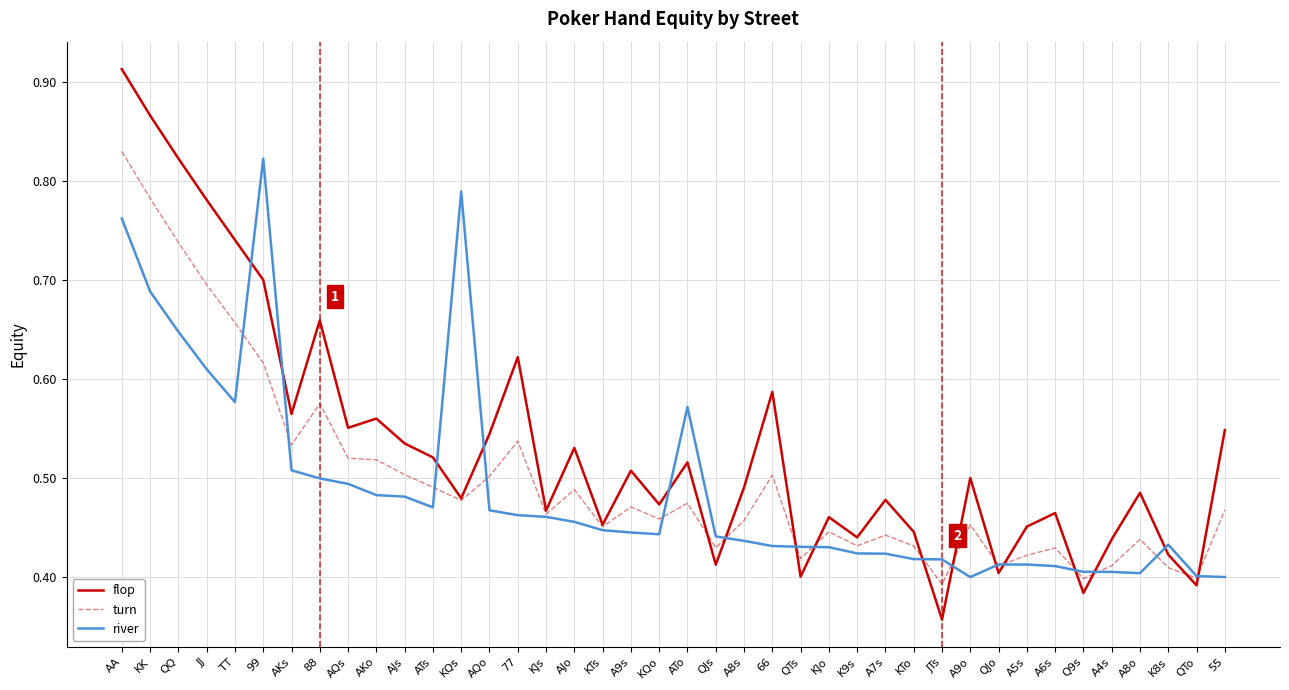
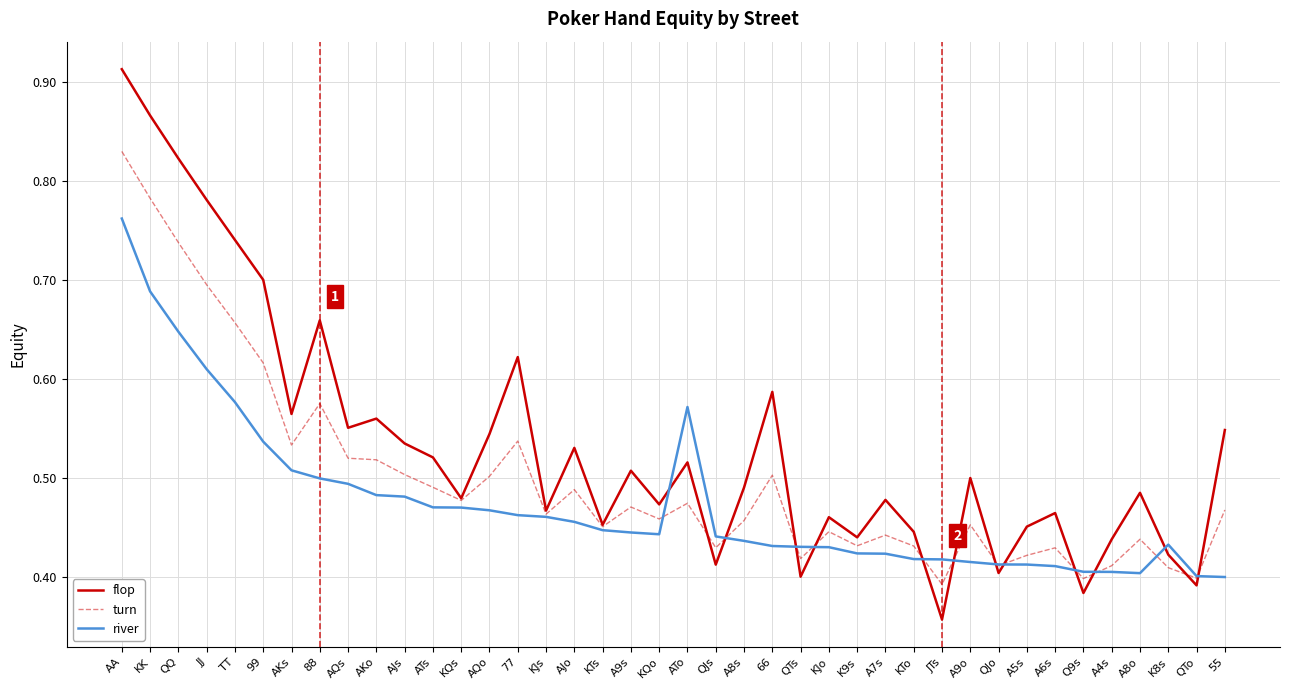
  {
    "river": {
      "AA": 0.76,
      "KK": 0.69,
      "QQ": 0.65,
      "JJ": 0.61,
      "TT": 0.58,
-     "99": 0.82,
+     "99": 0.54,
      "AKs": 0.51,
      "88": 0.50,
      "AQs": 0.49,
      "AKo": 0.48,
      "AJs": 0.48,
      "ATs": 0.47,
-     "KQs": 0.79,
+     "KQs": 0.47,
      "AQo": 0.47,
      "77": 0.46,
      "KJs": 0.46,
      "AJo": 0.46,
      "KTs": 0.45,
      "A9s": 0.45,
      "KQo": 0.44,
      "ATo": 0.57,
      "QJs": 0.44,
      "A8s": 0.44,
      "66": 0.43,
      "QTs": 0.43,
      "KJo": 0.43,
      "K9s": 0.42,
      "A7s": 0.42,
      "KTo": 0.42,
      "JTs": 0.42,
-     "A9o": 0.40,
+     "A9o": 0.42,
      "A5s": 0.41,
      "A6s": 0.41,
      "Q9s": 0.41,
      "A4s": 0.41,
      "A8o": 0.40,
      "K8s": 0.43,
      "55": 0.40
    }
  }
